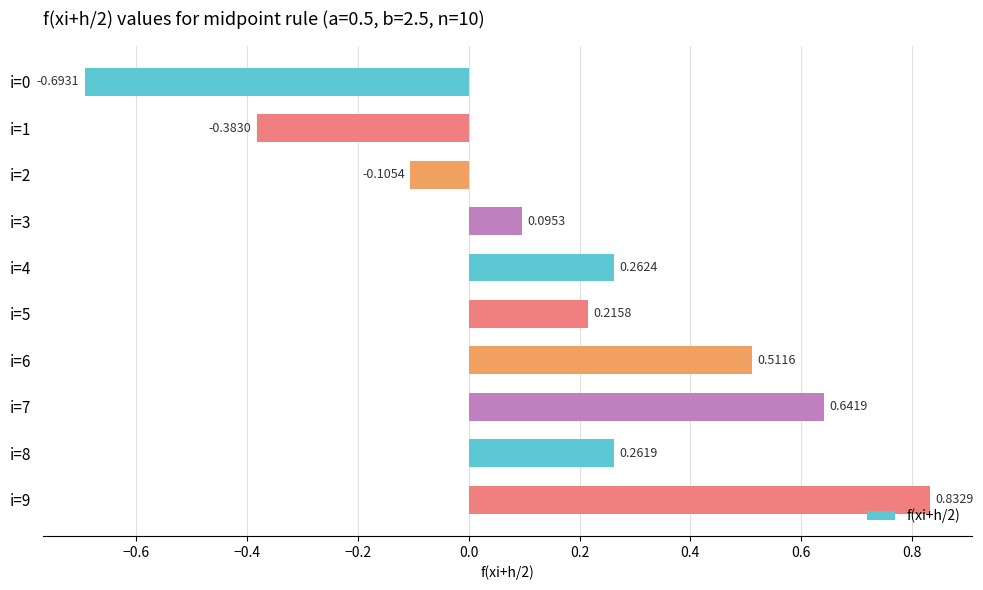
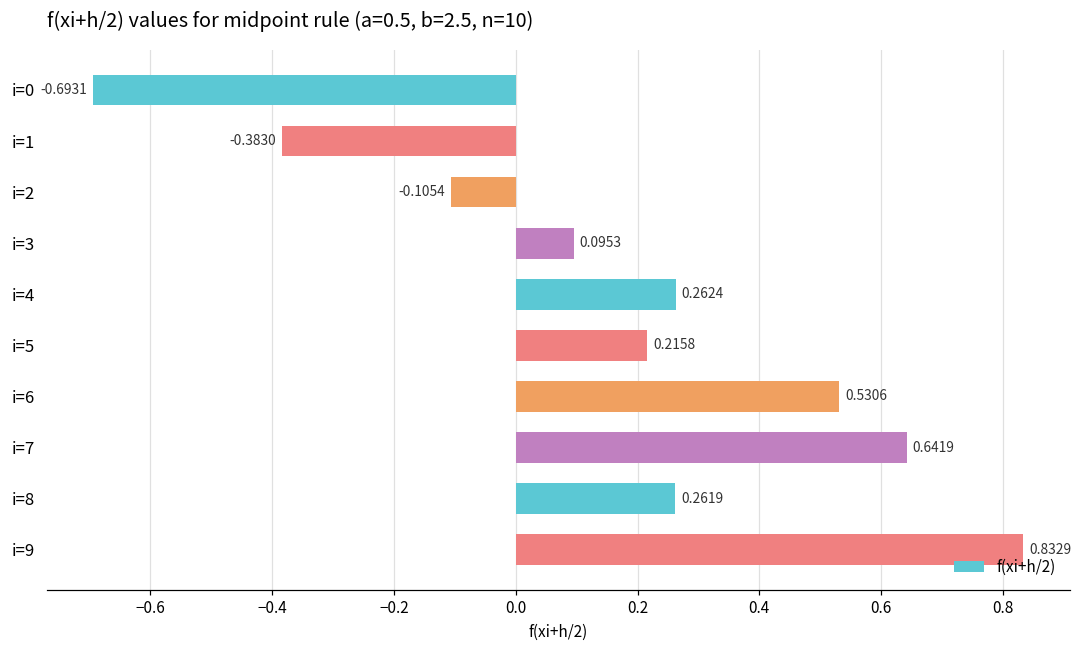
  {
    "i=0": -0.6931,
    "i=1": -0.3830,
    "i=2": -0.1054,
    "i=3": 0.0953,
    "i=4": 0.2624,
    "i=5": 0.2158,
-   "i=6": 0.5116,
+   "i=6": 0.5306,
    "i=7": 0.6419,
    "i=8": 0.2619,
    "i=9": 0.8329
  }
